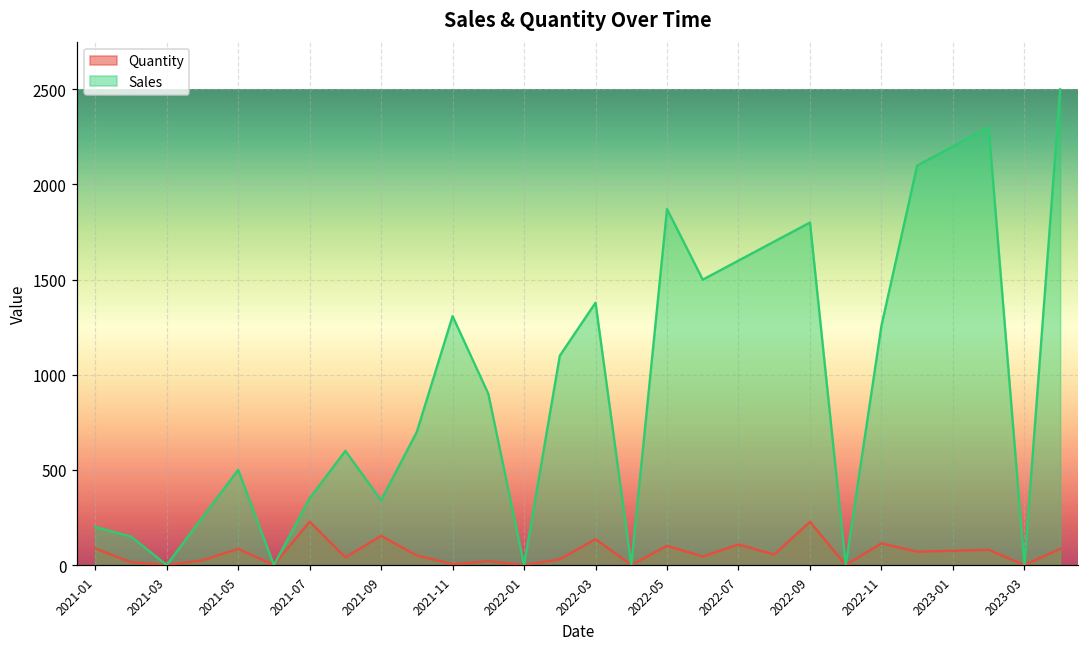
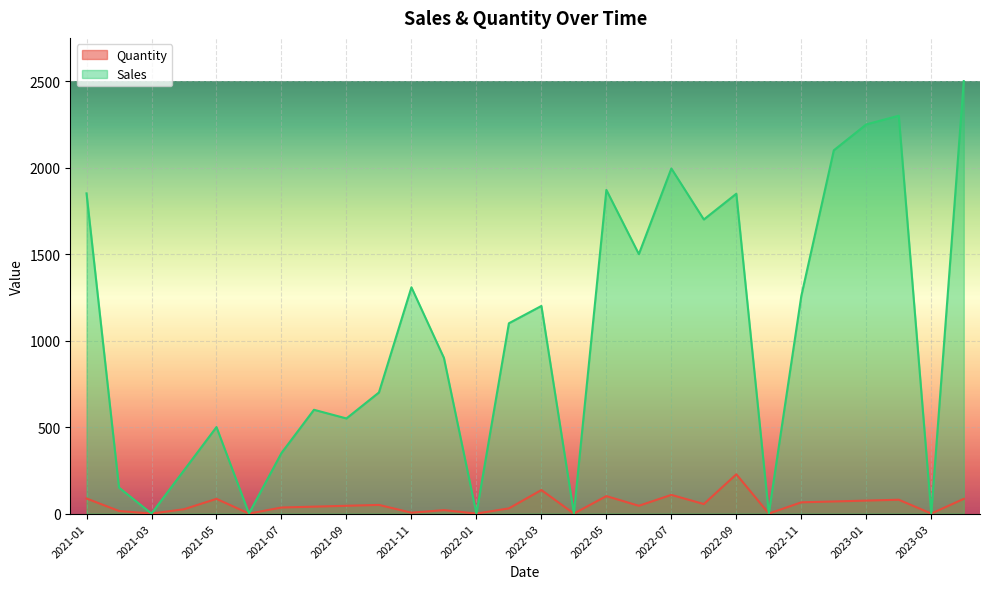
  {
    "Quantity": {
      "2021-01": 90,
      "2021-05": 90,
-     "2021-07": 230,
-     "2021-09": 150,
+     "2021-07": 40,
+     "2021-09": 50,
      "2021-11": 10,
      "2022-03": 140,
      "2022-05": 100,
      "2022-07": 110,
      "2022-09": 230,
-     "2022-11": 110,
+     "2022-11": 70,
      "2023-01": 80
    },
    "Sales": {
-     "2021-01": 200,
+     "2021-01": 1850,
      "2021-05": 500,
      "2021-07": 350,
-     "2021-09": 340,
+     "2021-09": 550,
      "2021-11": 1310,
-     "2022-03": 1380,
+     "2022-03": 1200,
      "2022-05": 1870,
-     "2022-07": 1600,
-     "2022-09": 1800,
+     "2022-07": 2000,
+     "2022-09": 1850,
      "2022-11": 1260,
-     "2023-01": 2200
+     "2023-01": 2250
    }
  }
